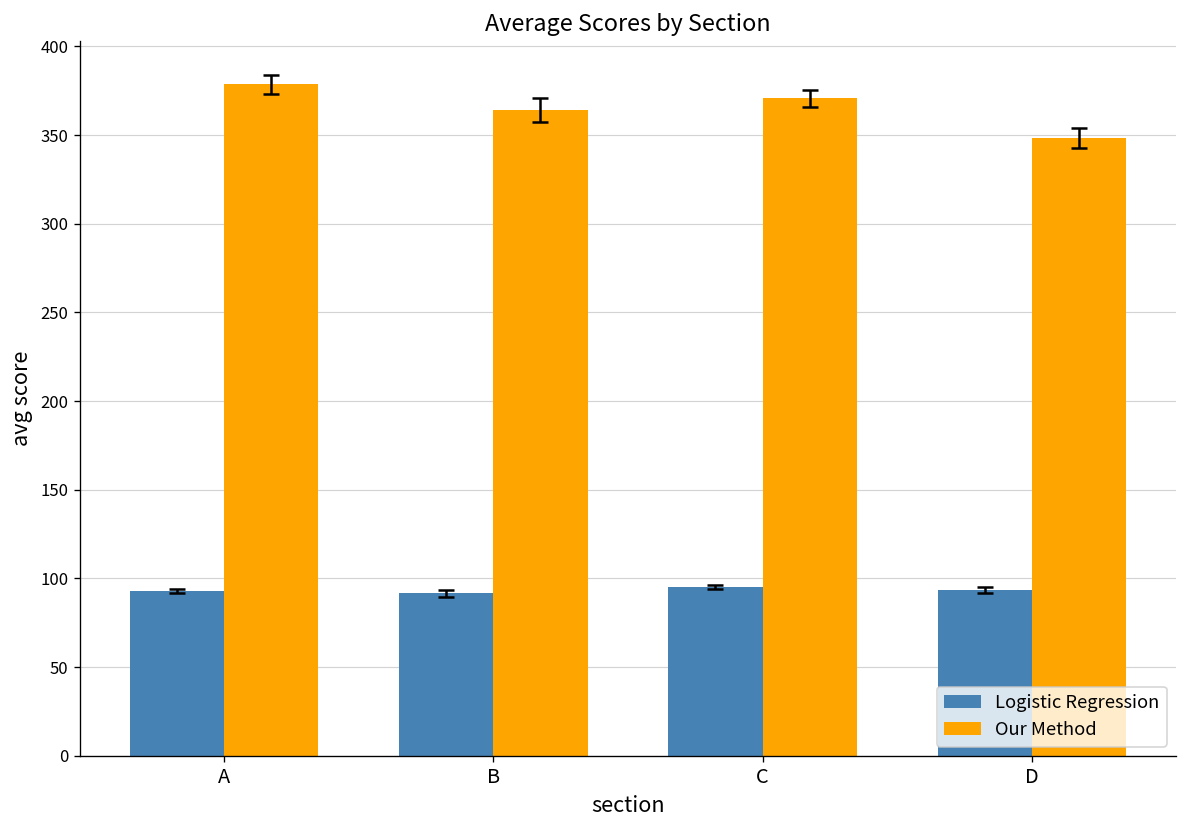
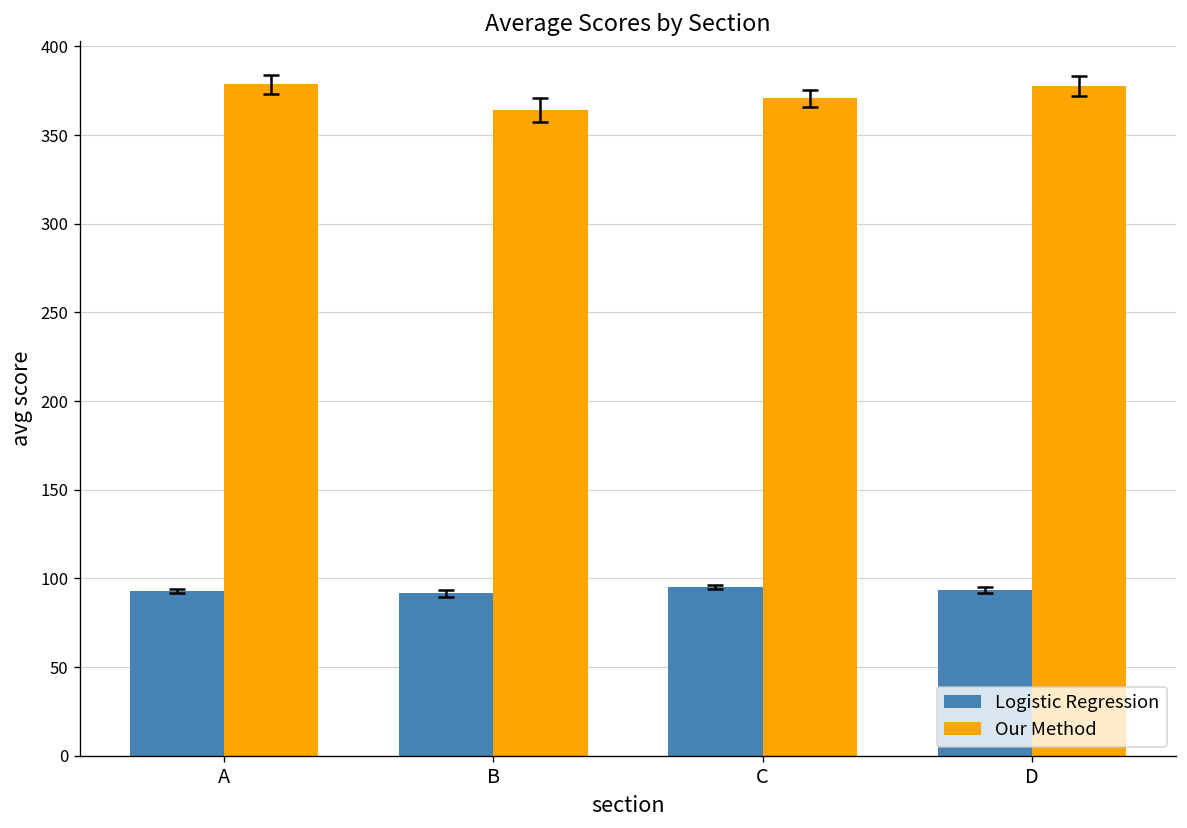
  {
    "Our Method": {
      "A": 379,
      "B": 364,
      "C": 371,
-     "D": 348
+     "D": 378
    }
  }
